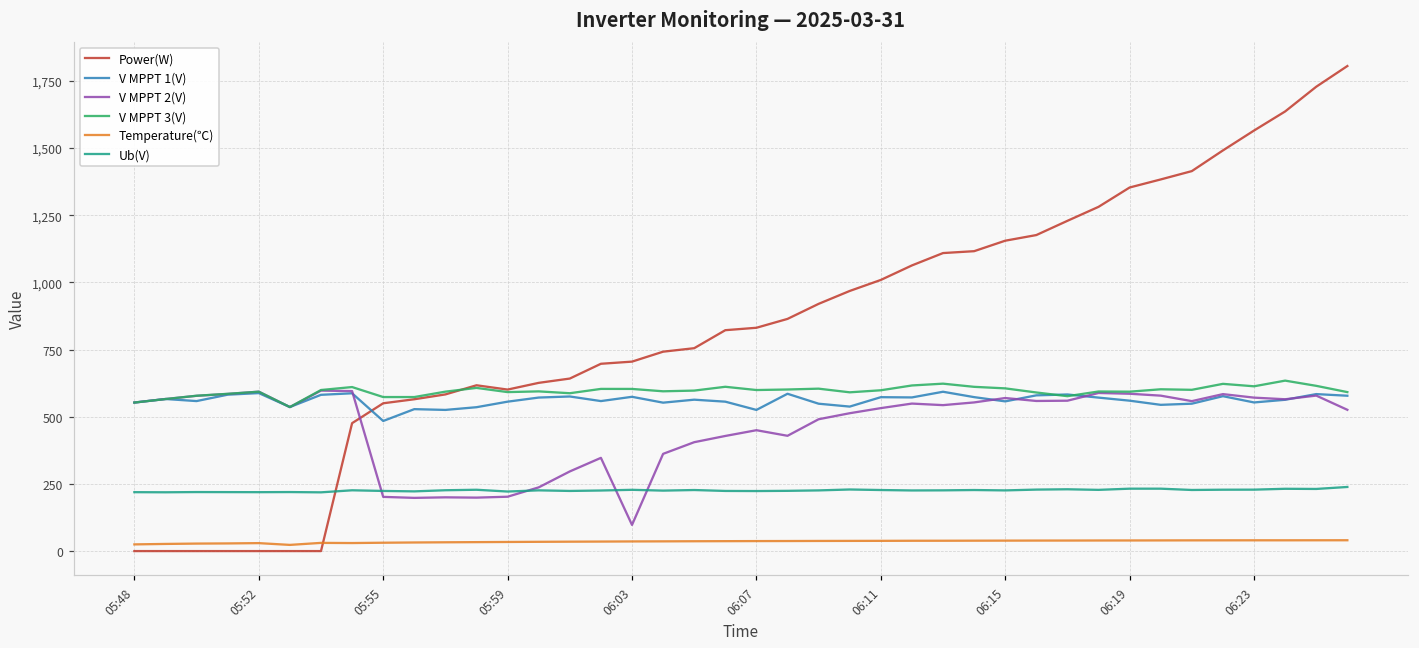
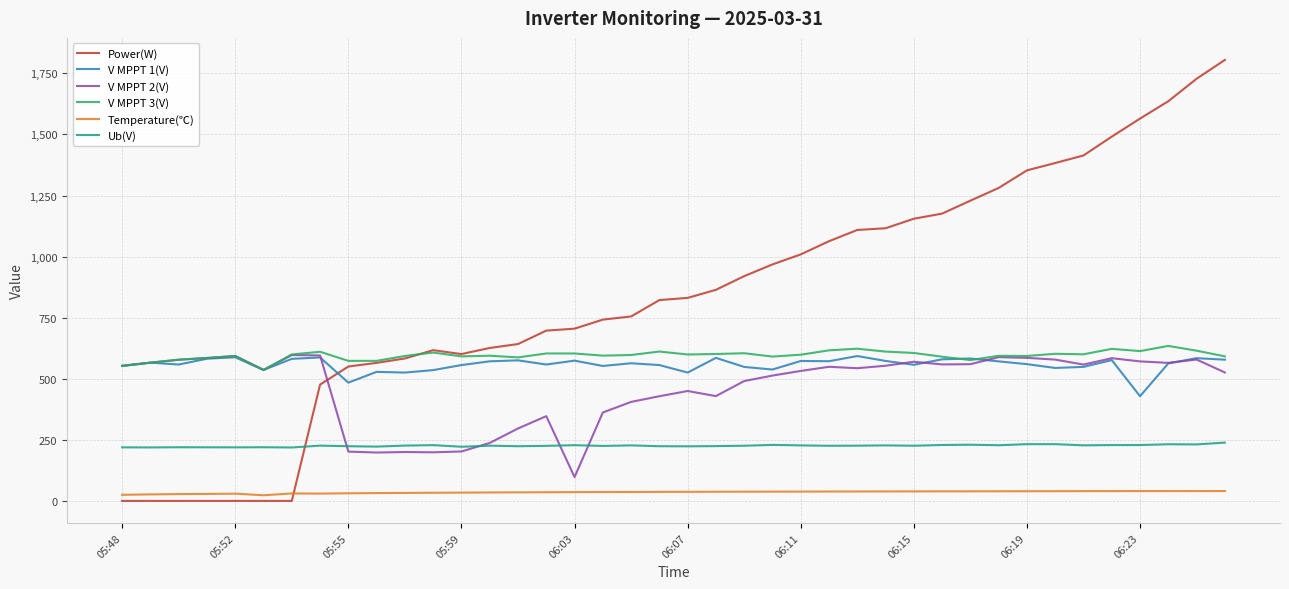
  {
    "Power(W)": {
      "05:48": "0",
      "05:55": "550",
      "06:03": "710",
      "06:07": "830",
      "06:11": "1,010",
      "06:15": "1,160",
      "06:19": "1,350",
      "06:23": "1,570"
    },
    "V MPPT 1(V)": {
      "05:55": "480",
      "05:59": "560",
      "06:03": "570",
      "06:07": "530",
      "06:11": "570",
      "06:15": "560",
      "06:19": "560",
-     "06:23": "550"
+     "06:23": "430"
    },
    "V MPPT 2(V)": {
      "05:55": "200",
      "05:59": "200",
      "06:03": "100",
      "06:07": "450",
      "06:11": "530",
      "06:15": "570",
      "06:23": "570"
    },
    "Temperature(℃)": {
      "05:48": "20",
      "05:55": "30",
      "05:59": "30",
      "06:03": "40",
      "06:07": "40",
      "06:11": "40",
      "06:15": "40",
      "06:19": "40",
      "06:23": "40"
    }
  }
